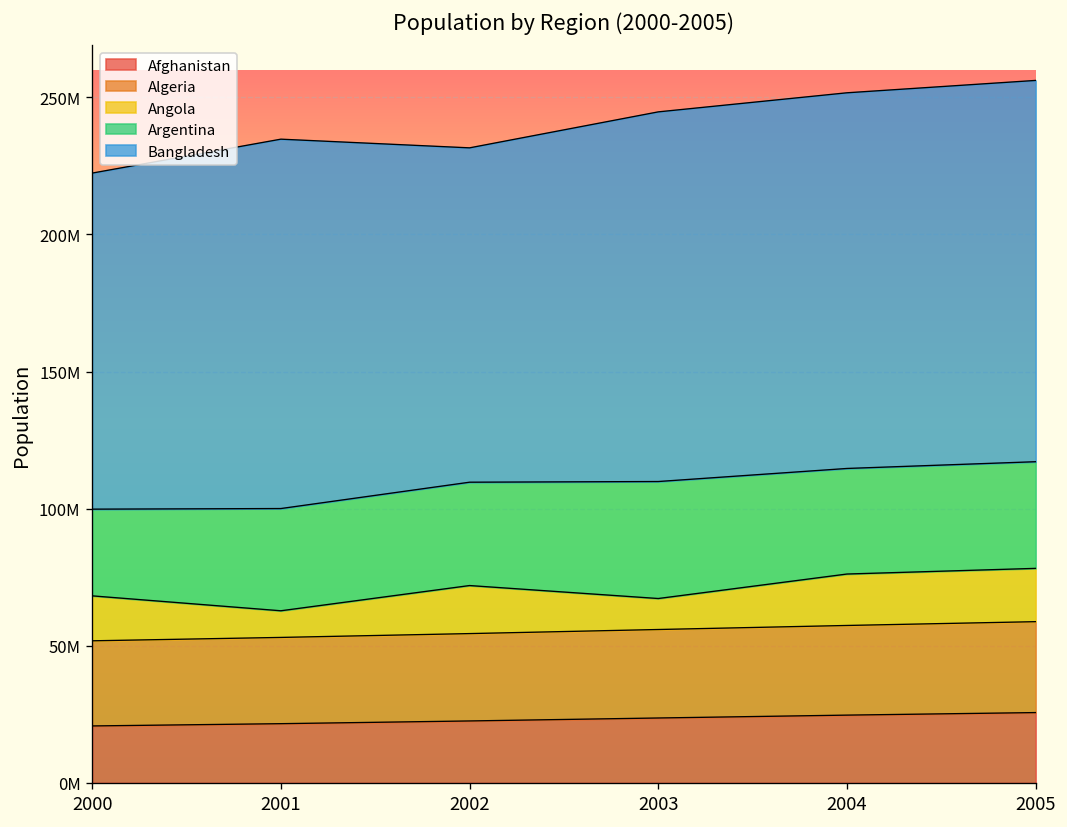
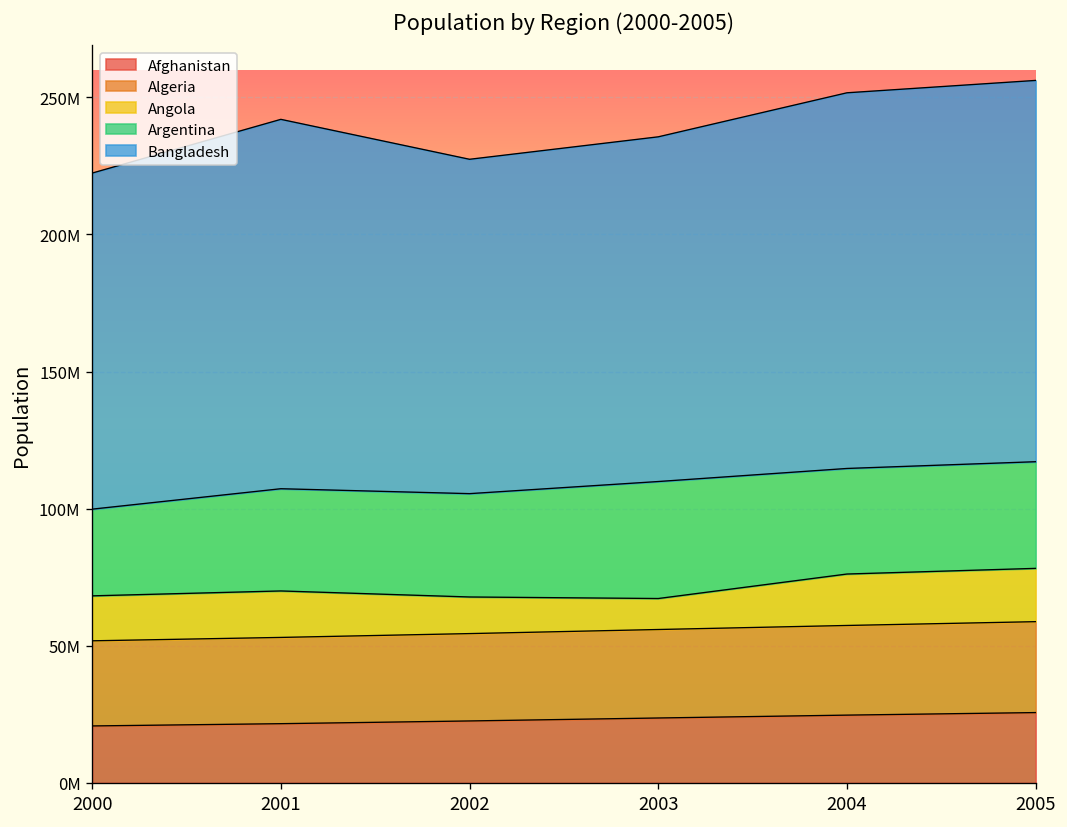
  {
    "Angola": {
      "2000": 16000000,
-     "2001": 10000000,
-     "2002": 18000000,
+     "2001": 17000000,
+     "2002": 13000000,
      "2003": 11000000,
      "2004": 19000000,
      "2005": 19000000
    },
    "Argentina": {
      "2000": 32000000,
      "2001": 37000000,
      "2002": 38000000,
      "2003": 43000000,
      "2004": 38000000,
      "2005": 39000000
    },
    "Bangladesh": {
      "2000": 123000000,
      "2001": 135000000,
      "2002": 122000000,
-     "2003": 135000000,
+     "2003": 126000000,
      "2004": 137000000,
      "2005": 139000000
    }
  }
